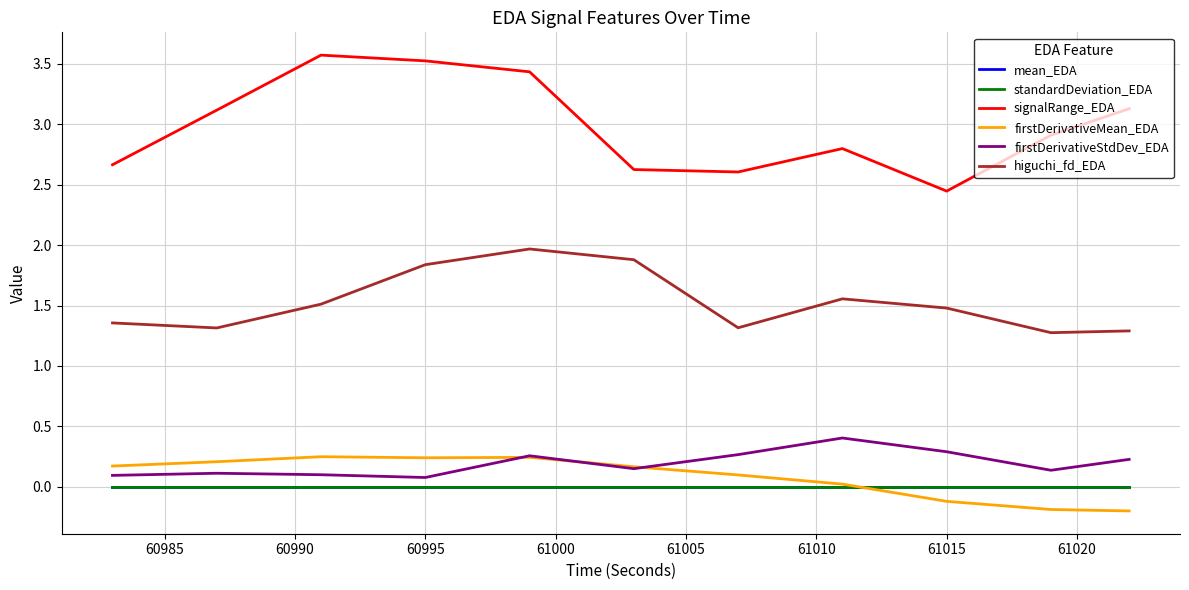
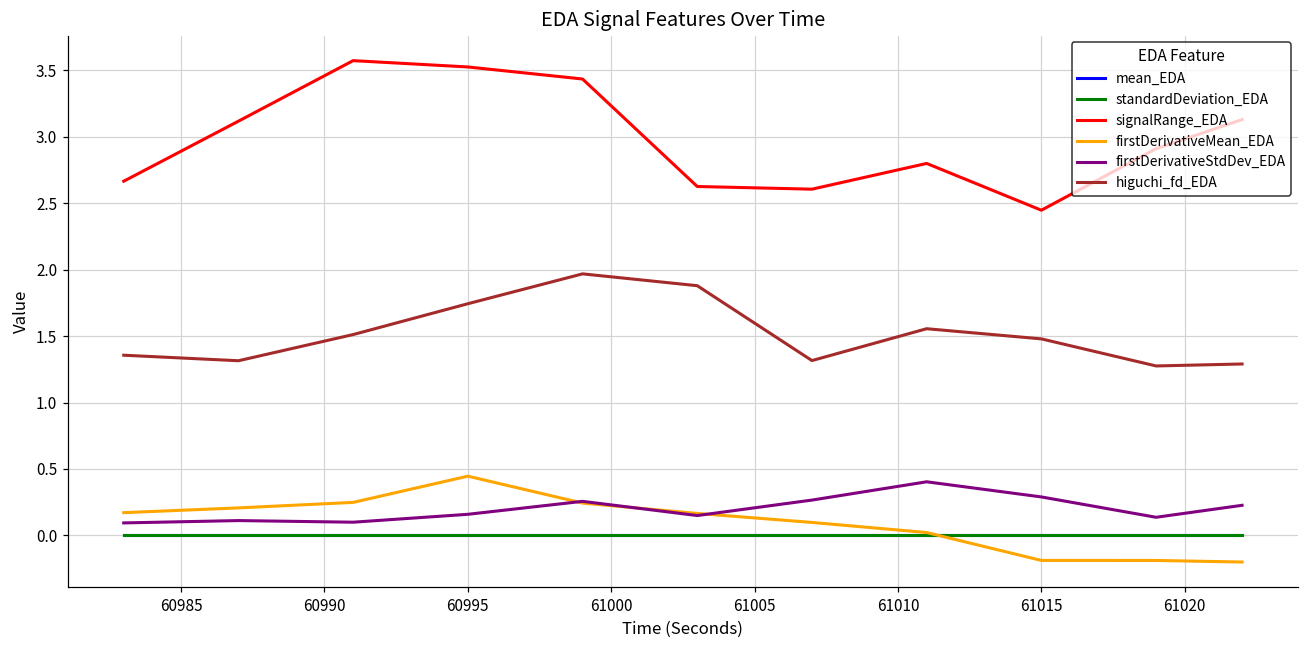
  {
    "standardDeviation_EDA": {
      "60995": 0.00,
      "61015": 0.00
    },
    "signalRange_EDA": {
      "60995": 3.53,
      "61015": 2.45
    },
    "firstDerivativeMean_EDA": {
-     "60995": 0.24,
-     "61015": -0.12
+     "60995": 0.45,
+     "61015": -0.19
    },
    "firstDerivativeStdDev_EDA": {
-     "60995": 0.08,
+     "60995": 0.16,
      "61015": 0.29
    },
    "higuchi_fd_EDA": {
-     "60995": 1.84,
+     "60995": 1.74,
      "61015": 1.48
    }
  }
